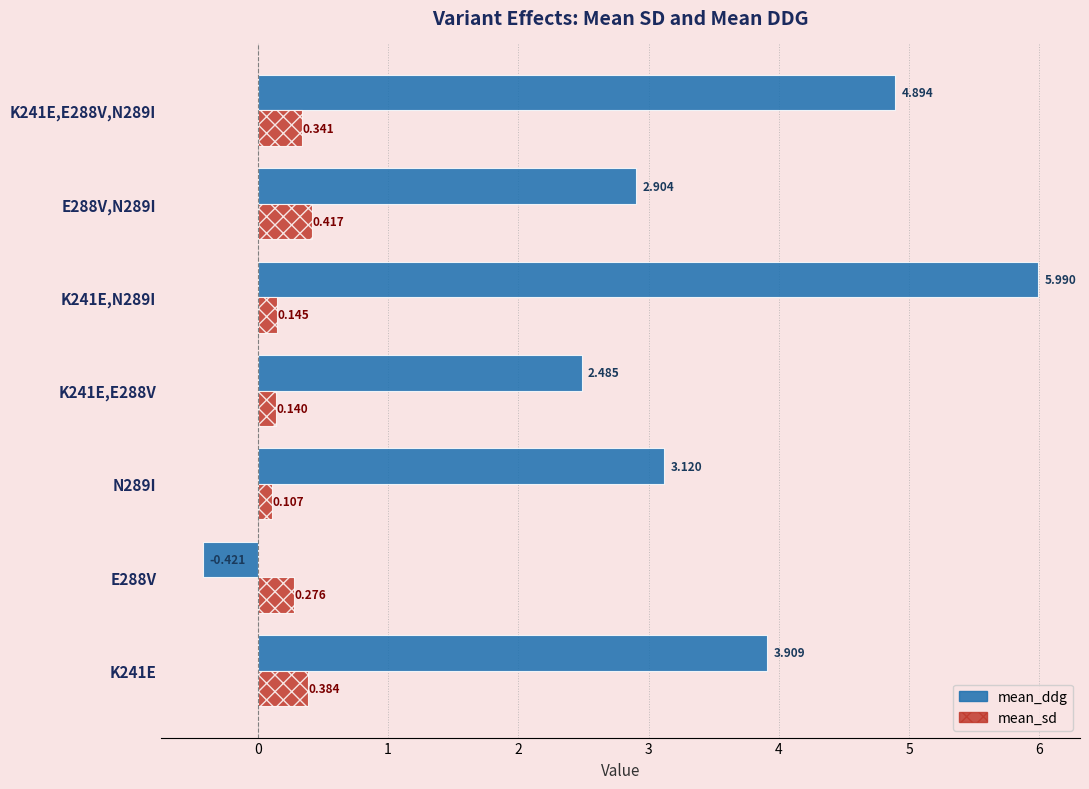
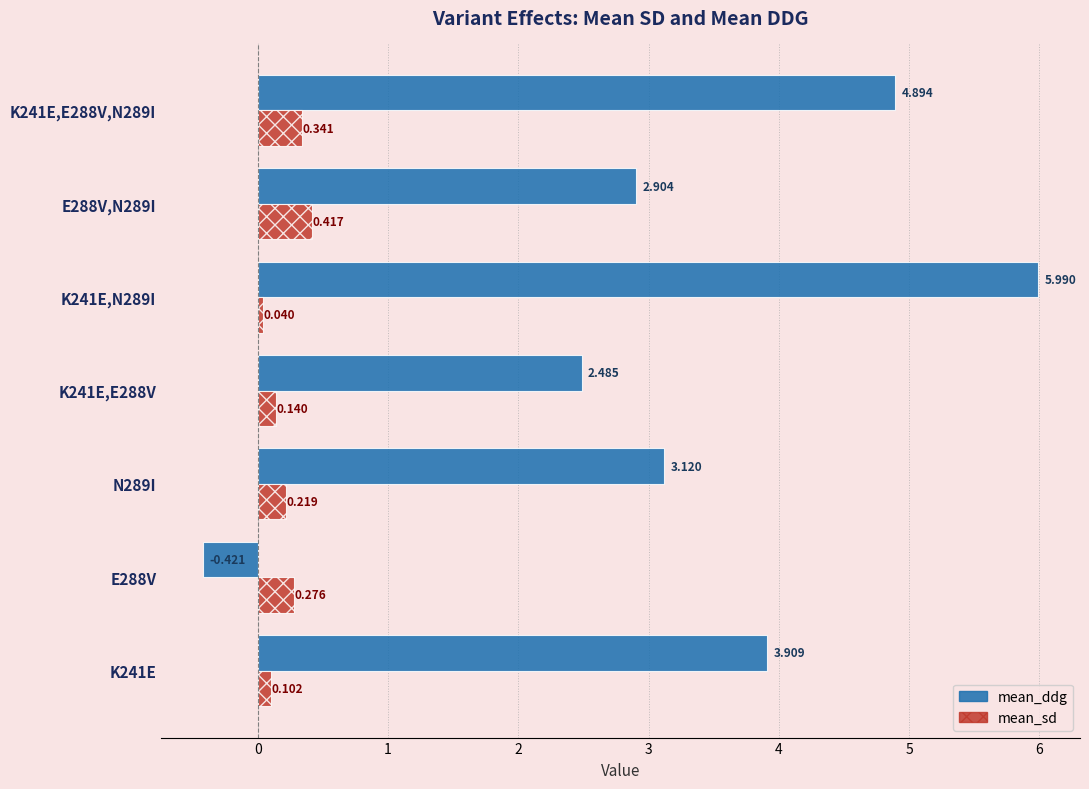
  {
    "mean_ddg": {
      "K241E,E288V,N289I": 4.894,
      "E288V,N289I": 2.904,
      "K241E,N289I": 5.990,
      "K241E,E288V": 2.485,
      "N289I": 3.120,
      "E288V": -0.421,
      "K241E": 3.909
    },
    "mean_sd": {
      "K241E,E288V,N289I": 0.341,
      "E288V,N289I": 0.417,
-     "K241E,N289I": 0.145,
+     "K241E,N289I": 0.040,
      "K241E,E288V": 0.140,
-     "N289I": 0.107,
+     "N289I": 0.219,
      "E288V": 0.276,
-     "K241E": 0.384
+     "K241E": 0.102
    }
  }
